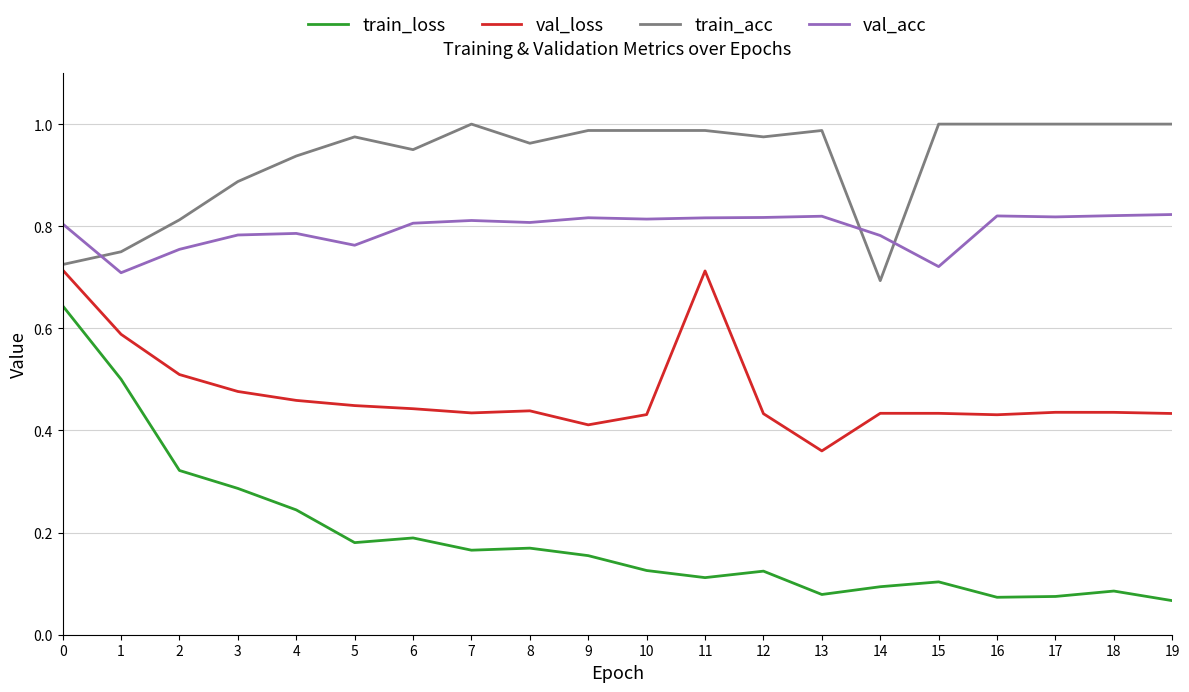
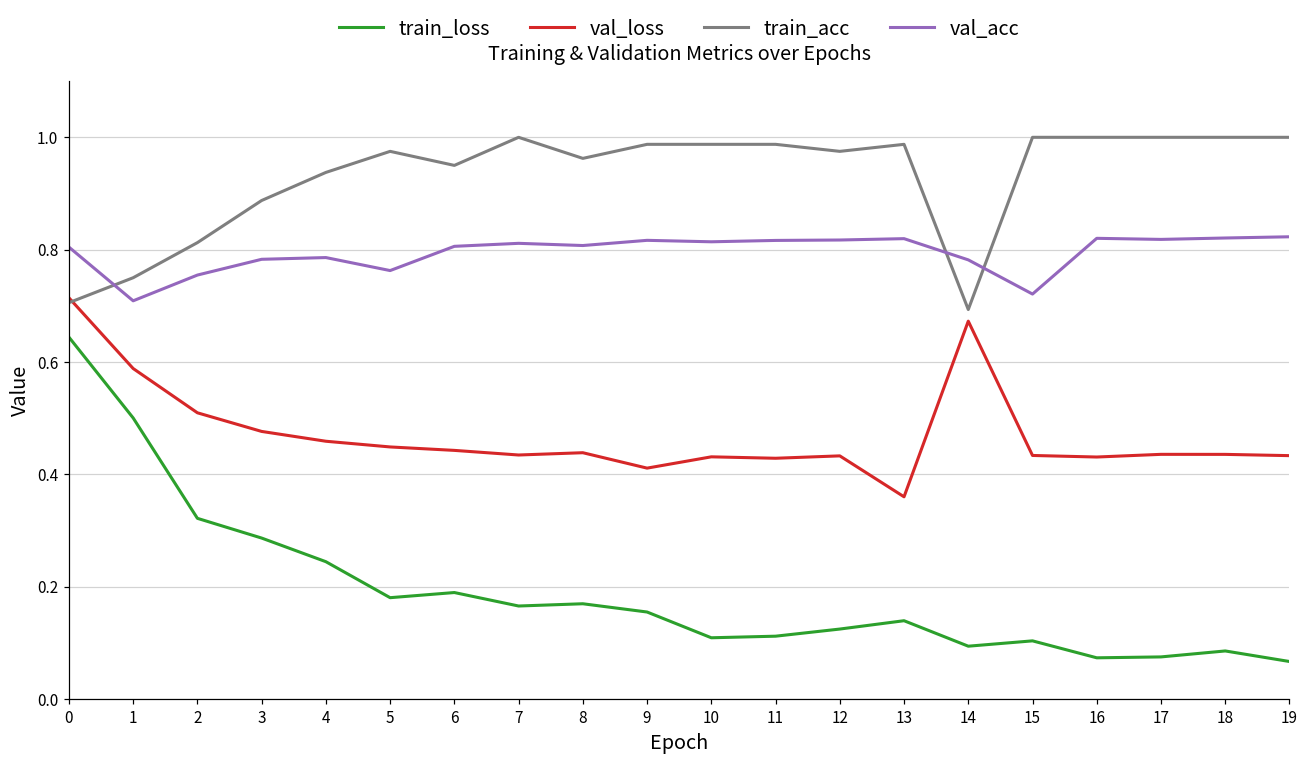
  {
    "train_loss": {
      "0": 0.64,
      "1": 0.50,
      "2": 0.32,
      "3": 0.29,
      "4": 0.24,
      "5": 0.18,
      "6": 0.19,
      "7": 0.17,
      "8": 0.17,
      "9": 0.15,
-     "10": 0.13,
+     "10": 0.11,
      "11": 0.11,
      "12": 0.12,
-     "13": 0.08,
+     "13": 0.14,
      "14": 0.09,
      "15": 0.10,
      "16": 0.07,
      "17": 0.07,
      "18": 0.09,
      "19": 0.07
    },
    "val_loss": {
      "0": 0.71,
      "1": 0.59,
      "2": 0.51,
      "3": 0.48,
      "4": 0.46,
      "5": 0.45,
      "6": 0.44,
      "7": 0.43,
      "8": 0.44,
      "9": 0.41,
      "10": 0.43,
-     "11": 0.71,
+     "11": 0.43,
      "12": 0.43,
      "13": 0.36,
-     "14": 0.43,
+     "14": 0.67,
      "15": 0.43,
      "16": 0.43,
      "17": 0.44,
      "18": 0.44,
      "19": 0.43
    },
    "train_acc": {
-     "0": 0.73,
+     "0": 0.71,
      "1": 0.75,
      "2": 0.81,
      "3": 0.89,
      "4": 0.94,
      "5": 0.98,
      "6": 0.95,
      "7": 1.00,
      "8": 0.96,
      "9": 0.99,
      "10": 0.99,
      "11": 0.99,
      "12": 0.98,
      "13": 0.99,
      "14": 0.69,
      "15": 1.00,
      "16": 1.00,
      "17": 1.00,
      "18": 1.00,
      "19": 1.00
    },
    "val_acc": {
      "0": 0.80,
      "1": 0.71,
      "2": 0.75,
      "3": 0.78,
      "4": 0.79,
      "5": 0.76,
      "6": 0.81,
      "7": 0.81,
      "8": 0.81,
      "9": 0.82,
      "10": 0.81,
      "11": 0.82,
      "12": 0.82,
      "13": 0.82,
      "14": 0.78,
      "15": 0.72,
      "16": 0.82,
      "17": 0.82,
      "18": 0.82,
      "19": 0.82
    }
  }
